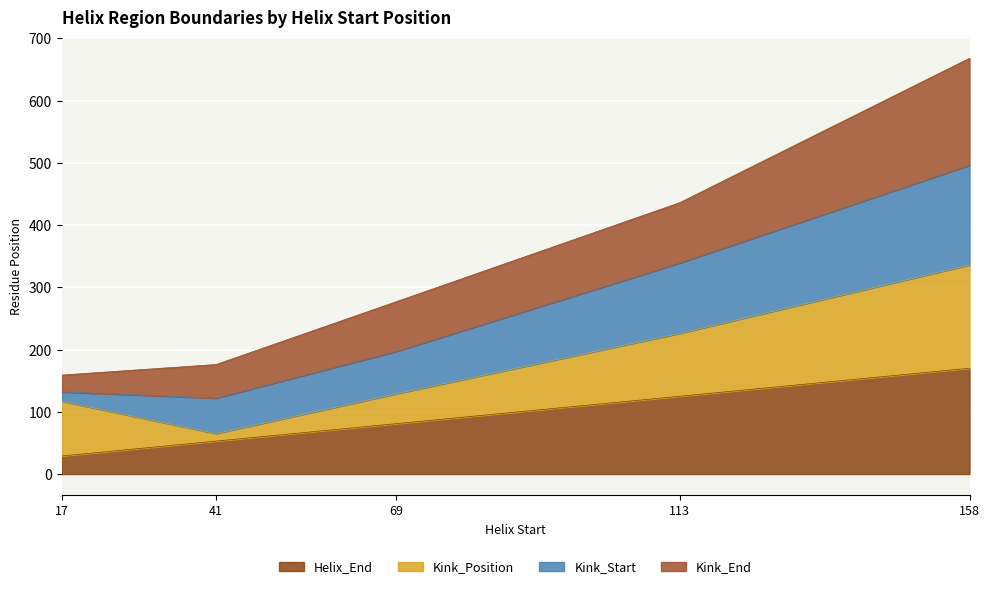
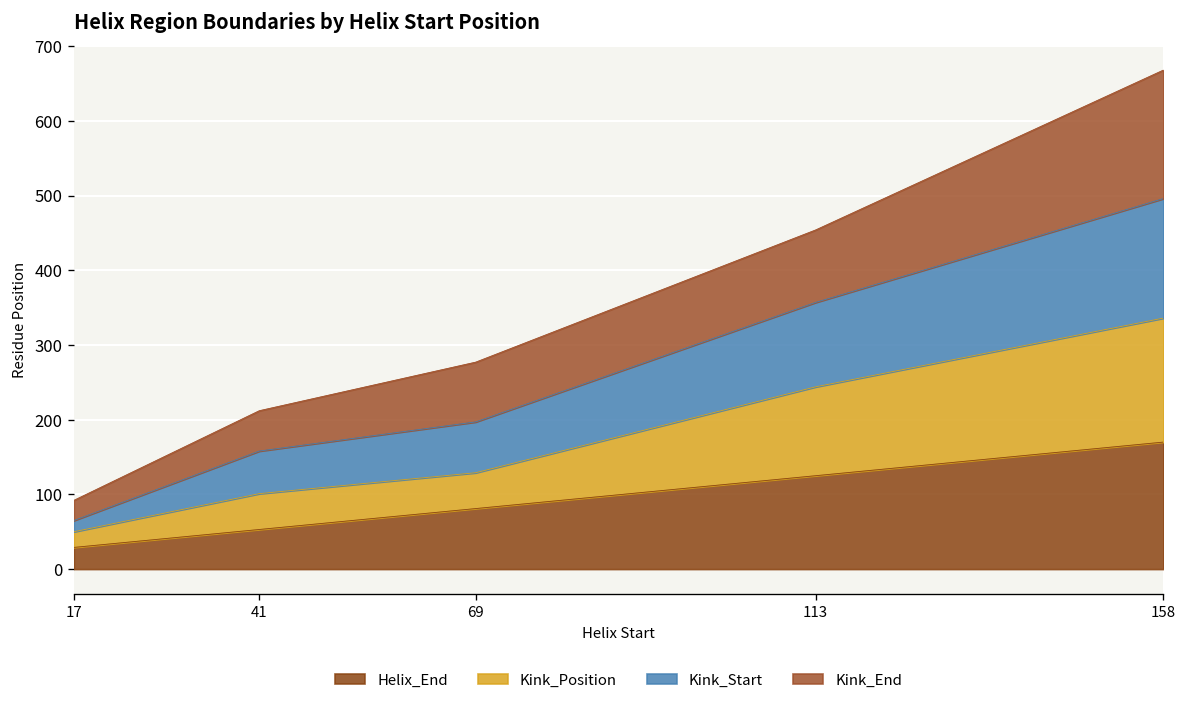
  {
    "Kink_Position": {
-     "17": 90,
-     "41": 10,
+     "17": 20,
+     "41": 50,
      "69": 50,
-     "113": 100,
+     "113": 120,
      "158": 170
    },
    "Kink_Start": {
      "17": 20,
      "41": 60,
      "69": 70,
      "113": 110,
      "158": 160
    }
  }
